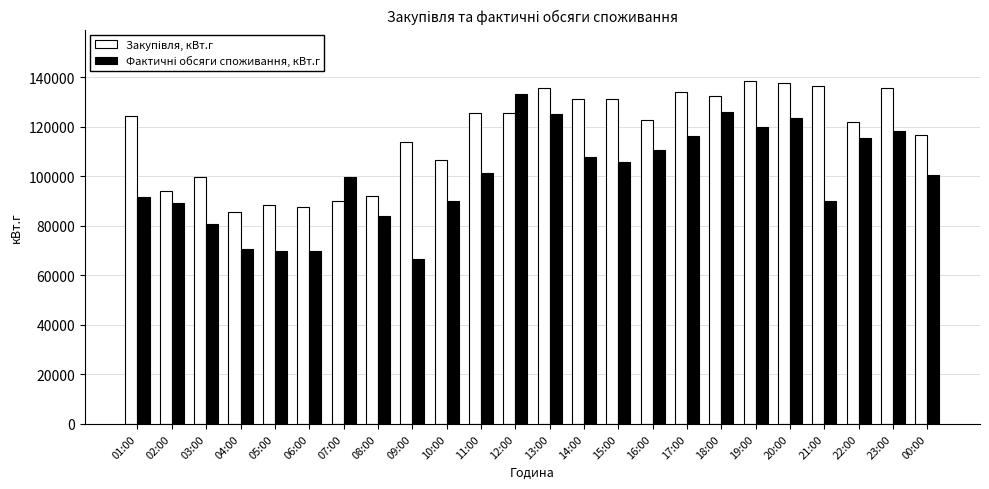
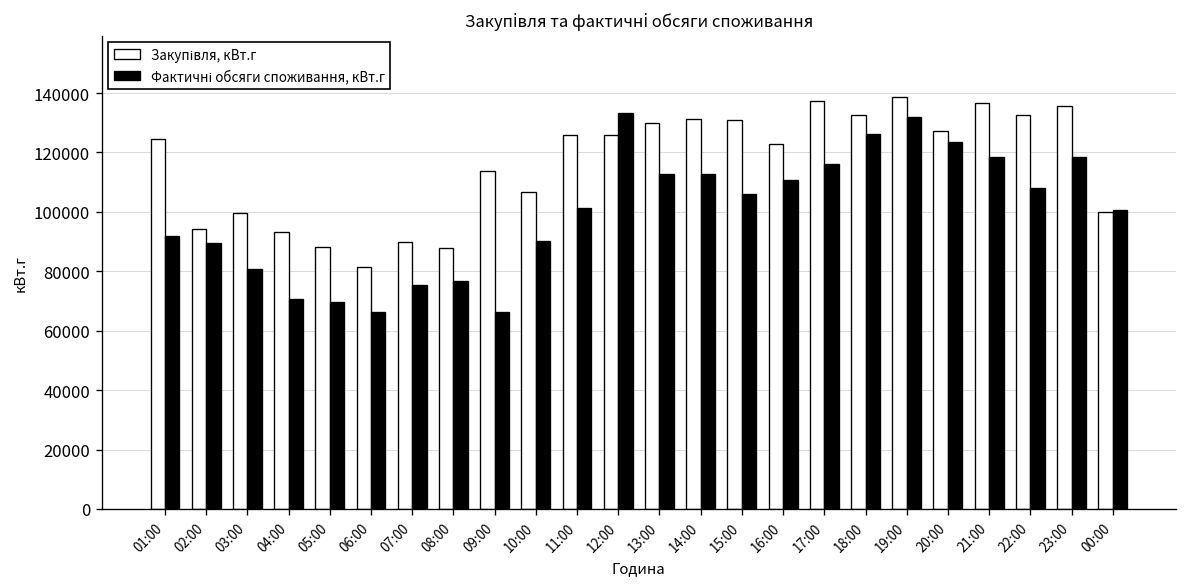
  {
    "Закупівля, кВт.г": {
      "01:00": 124000,
      "02:00": 94000,
      "03:00": 100000,
-     "04:00": 86000,
+     "04:00": 93000,
      "05:00": 88000,
-     "06:00": 88000,
+     "06:00": 82000,
      "07:00": 90000,
-     "08:00": 92000,
+     "08:00": 88000,
      "09:00": 114000,
      "10:00": 107000,
      "11:00": 126000,
      "12:00": 126000,
-     "13:00": 136000,
+     "13:00": 130000,
      "14:00": 131000,
      "15:00": 131000,
      "16:00": 123000,
-     "17:00": 134000,
+     "17:00": 137000,
      "18:00": 133000,
      "19:00": 139000,
-     "20:00": 138000,
+     "20:00": 127000,
      "21:00": 137000,
-     "22:00": 122000,
+     "22:00": 133000,
      "23:00": 136000,
-     "00:00": 117000
+     "00:00": 100000
    },
    "Фактичні обсяги споживання, кВт.г": {
      "01:00": 92000,
      "02:00": 89000,
      "03:00": 81000,
      "04:00": 71000,
      "05:00": 70000,
-     "06:00": 70000,
-     "07:00": 100000,
-     "08:00": 84000,
+     "06:00": 66000,
+     "07:00": 75000,
+     "08:00": 77000,
      "09:00": 66000,
      "10:00": 90000,
      "11:00": 101000,
      "12:00": 133000,
-     "13:00": 125000,
-     "14:00": 108000,
+     "13:00": 113000,
+     "14:00": 113000,
      "15:00": 106000,
      "16:00": 111000,
      "17:00": 116000,
      "18:00": 126000,
-     "19:00": 120000,
+     "19:00": 132000,
      "20:00": 124000,
-     "21:00": 90000,
-     "22:00": 116000,
+     "21:00": 119000,
+     "22:00": 108000,
      "23:00": 118000,
      "00:00": 101000
    }
  }
